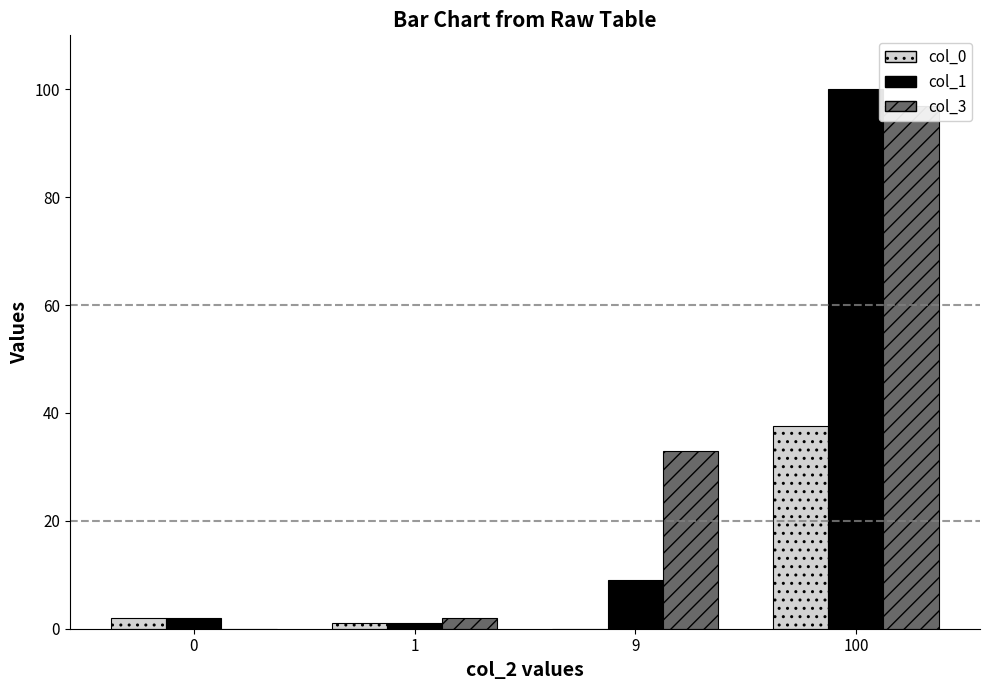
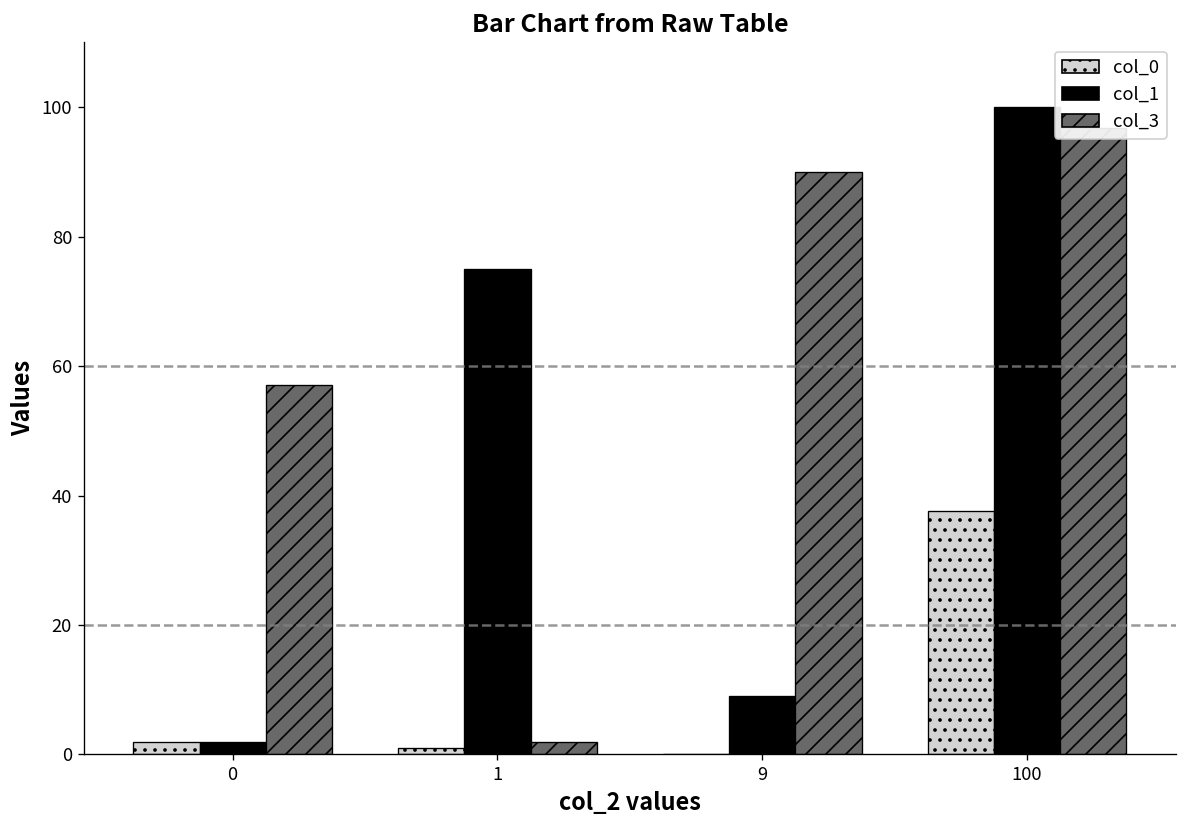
  {
    "col_0": {
      "0": 2,
      "1": 1,
      "9": 0,
      "100": 38
    },
    "col_1": {
      "0": 2,
-     "1": 1,
+     "1": 75,
      "9": 9,
      "100": 100
    },
    "col_3": {
-     "0": 0,
+     "0": 57,
      "1": 2,
-     "9": 33
+     "9": 90
    }
  }
